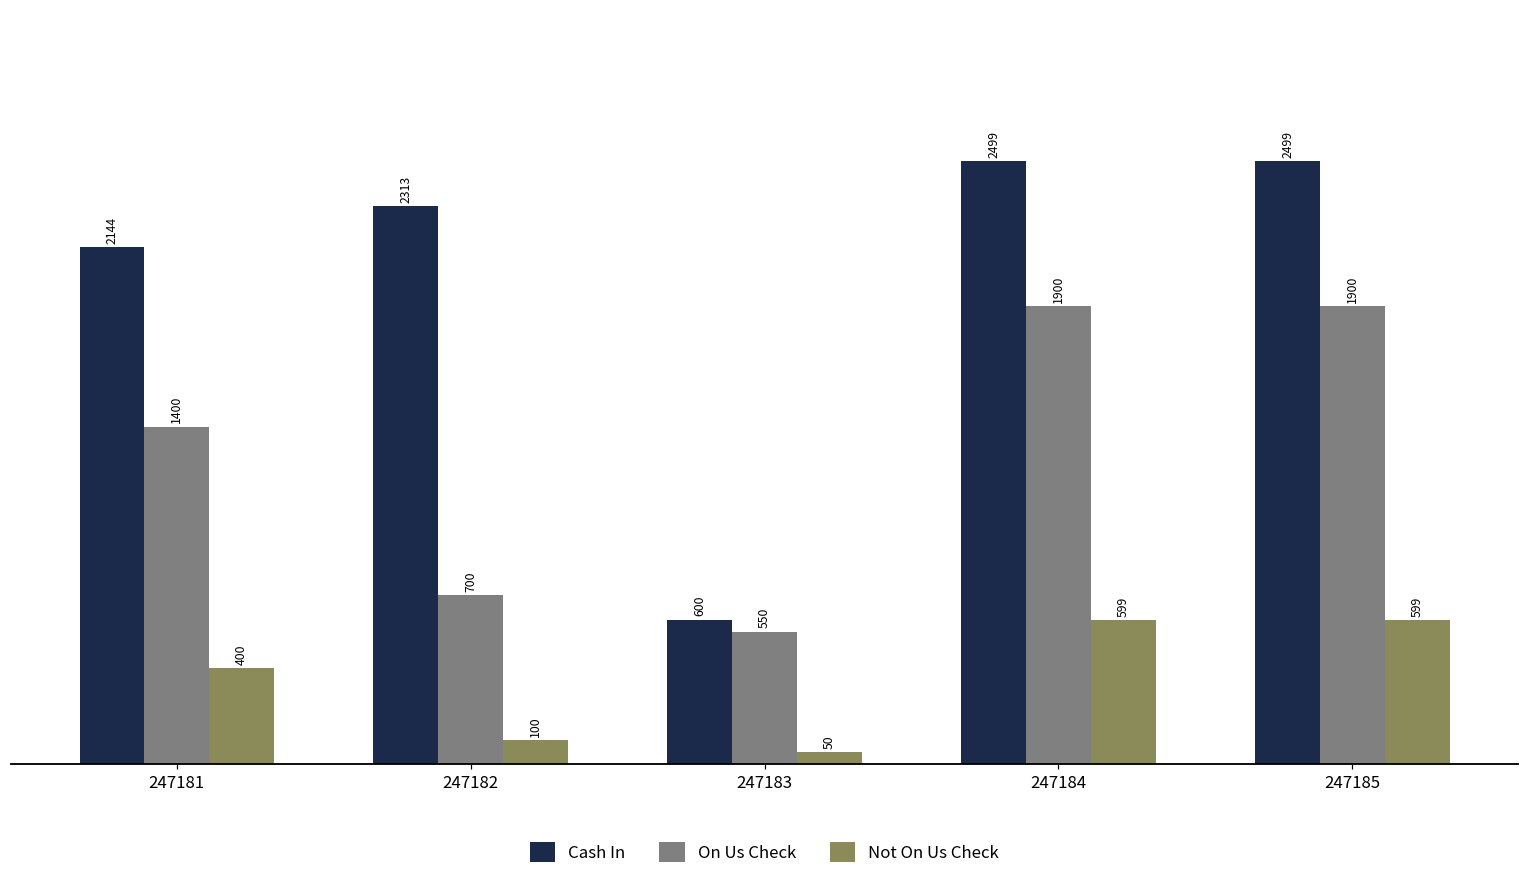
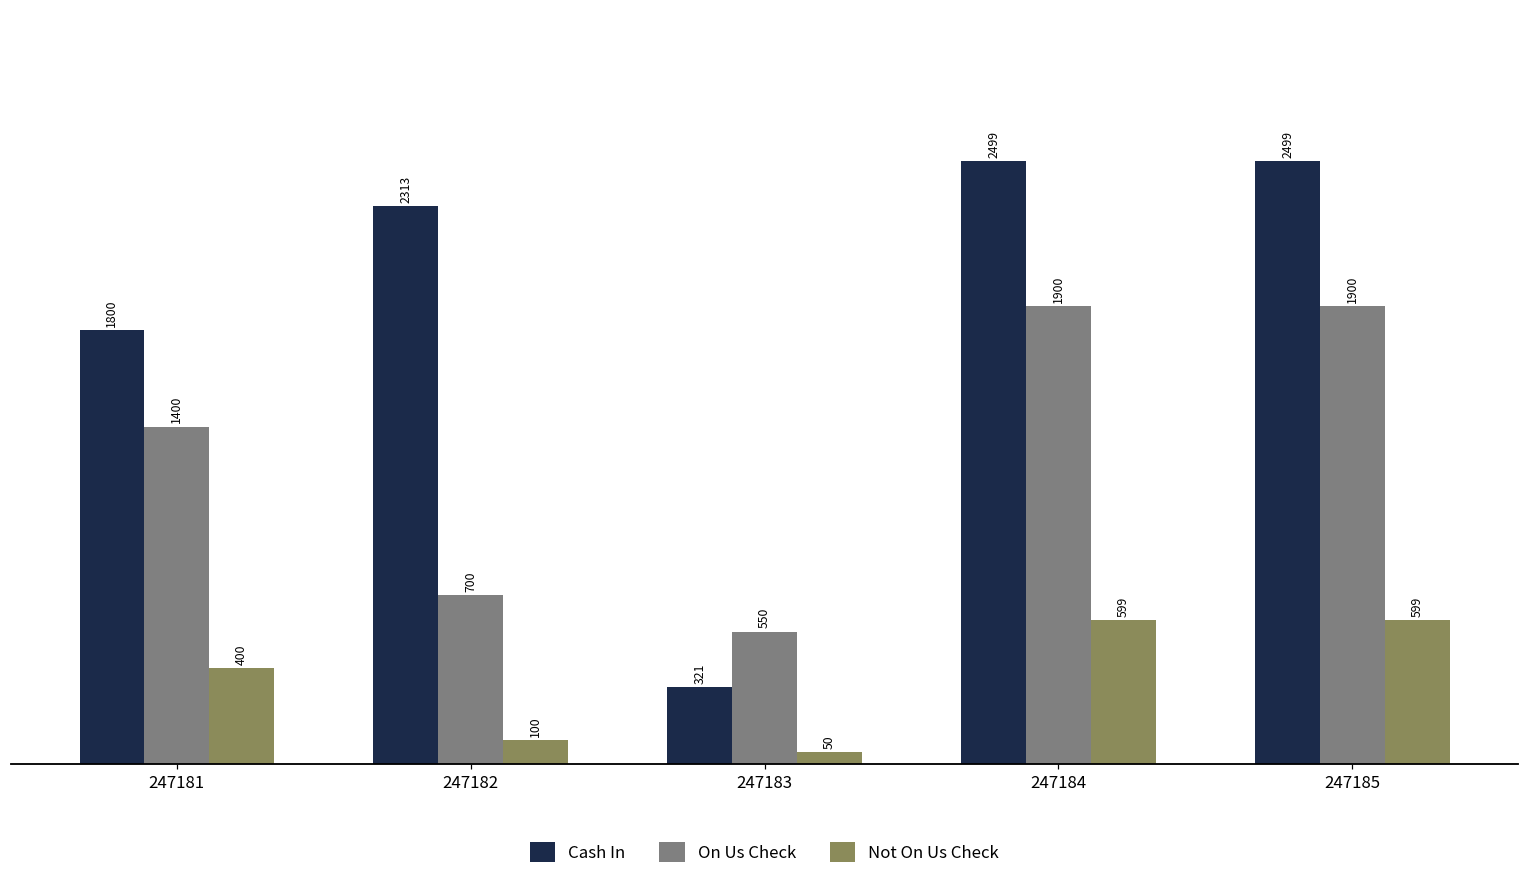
  {
    "Cash In": {
-     "247181": 2144,
+     "247181": 1800,
      "247182": 2313,
-     "247183": 600,
+     "247183": 321,
      "247184": 2499,
      "247185": 2499
    }
  }
